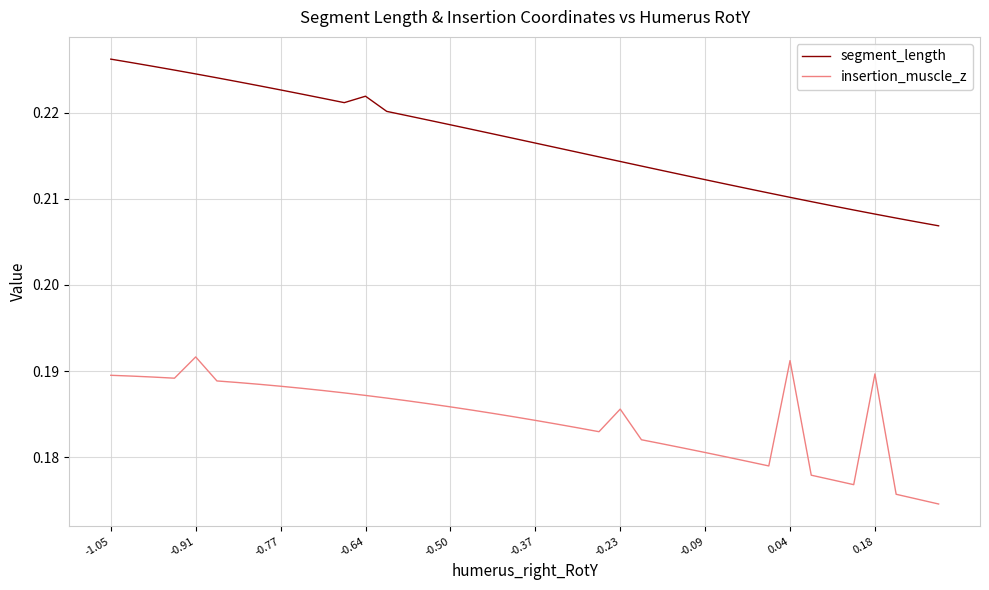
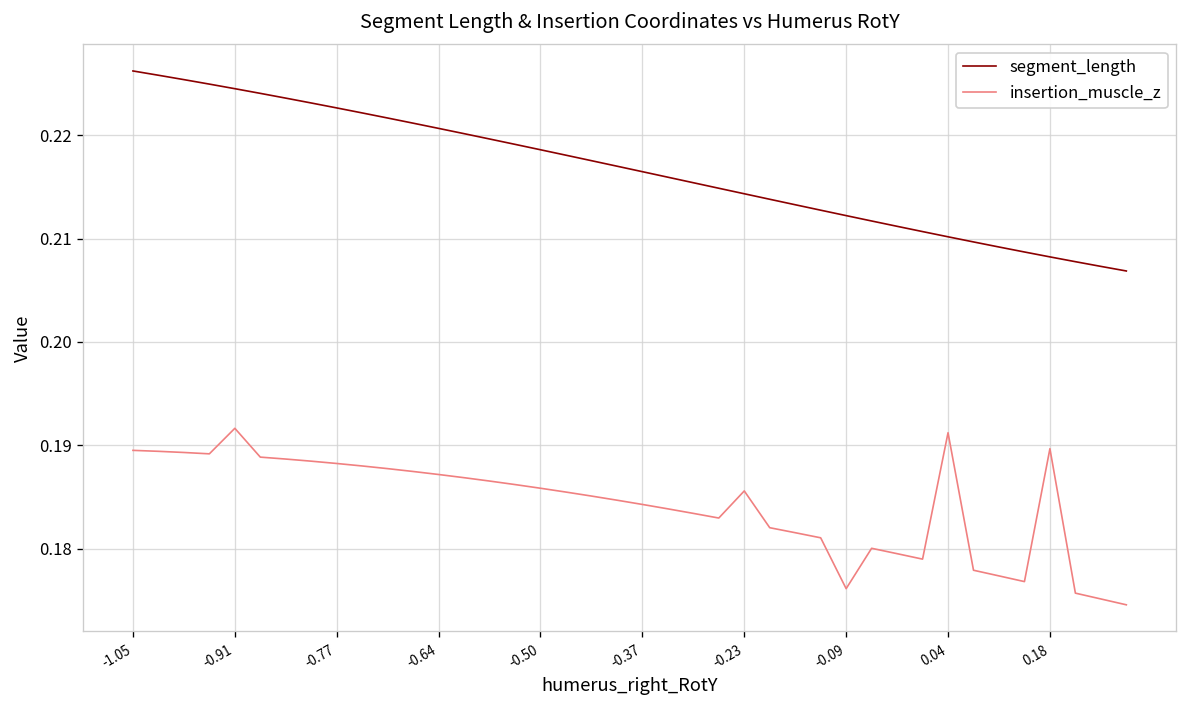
  {
    "segment_length": {
      "-1.05": 0.226,
      "-0.91": 0.225,
      "-0.77": 0.223,
-     "-0.64": 0.222,
+     "-0.64": 0.221,
      "-0.50": 0.219,
      "-0.37": 0.216,
      "-0.23": 0.214,
      "-0.09": 0.212,
      "0.04": 0.210,
      "0.18": 0.208
    },
    "insertion_muscle_z": {
      "-1.05": 0.190,
      "-0.91": 0.192,
      "-0.77": 0.188,
      "-0.64": 0.187,
      "-0.50": 0.186,
      "-0.37": 0.184,
      "-0.23": 0.186,
-     "-0.09": 0.181,
+     "-0.09": 0.176,
      "0.04": 0.191,
      "0.18": 0.190
    }
  }
